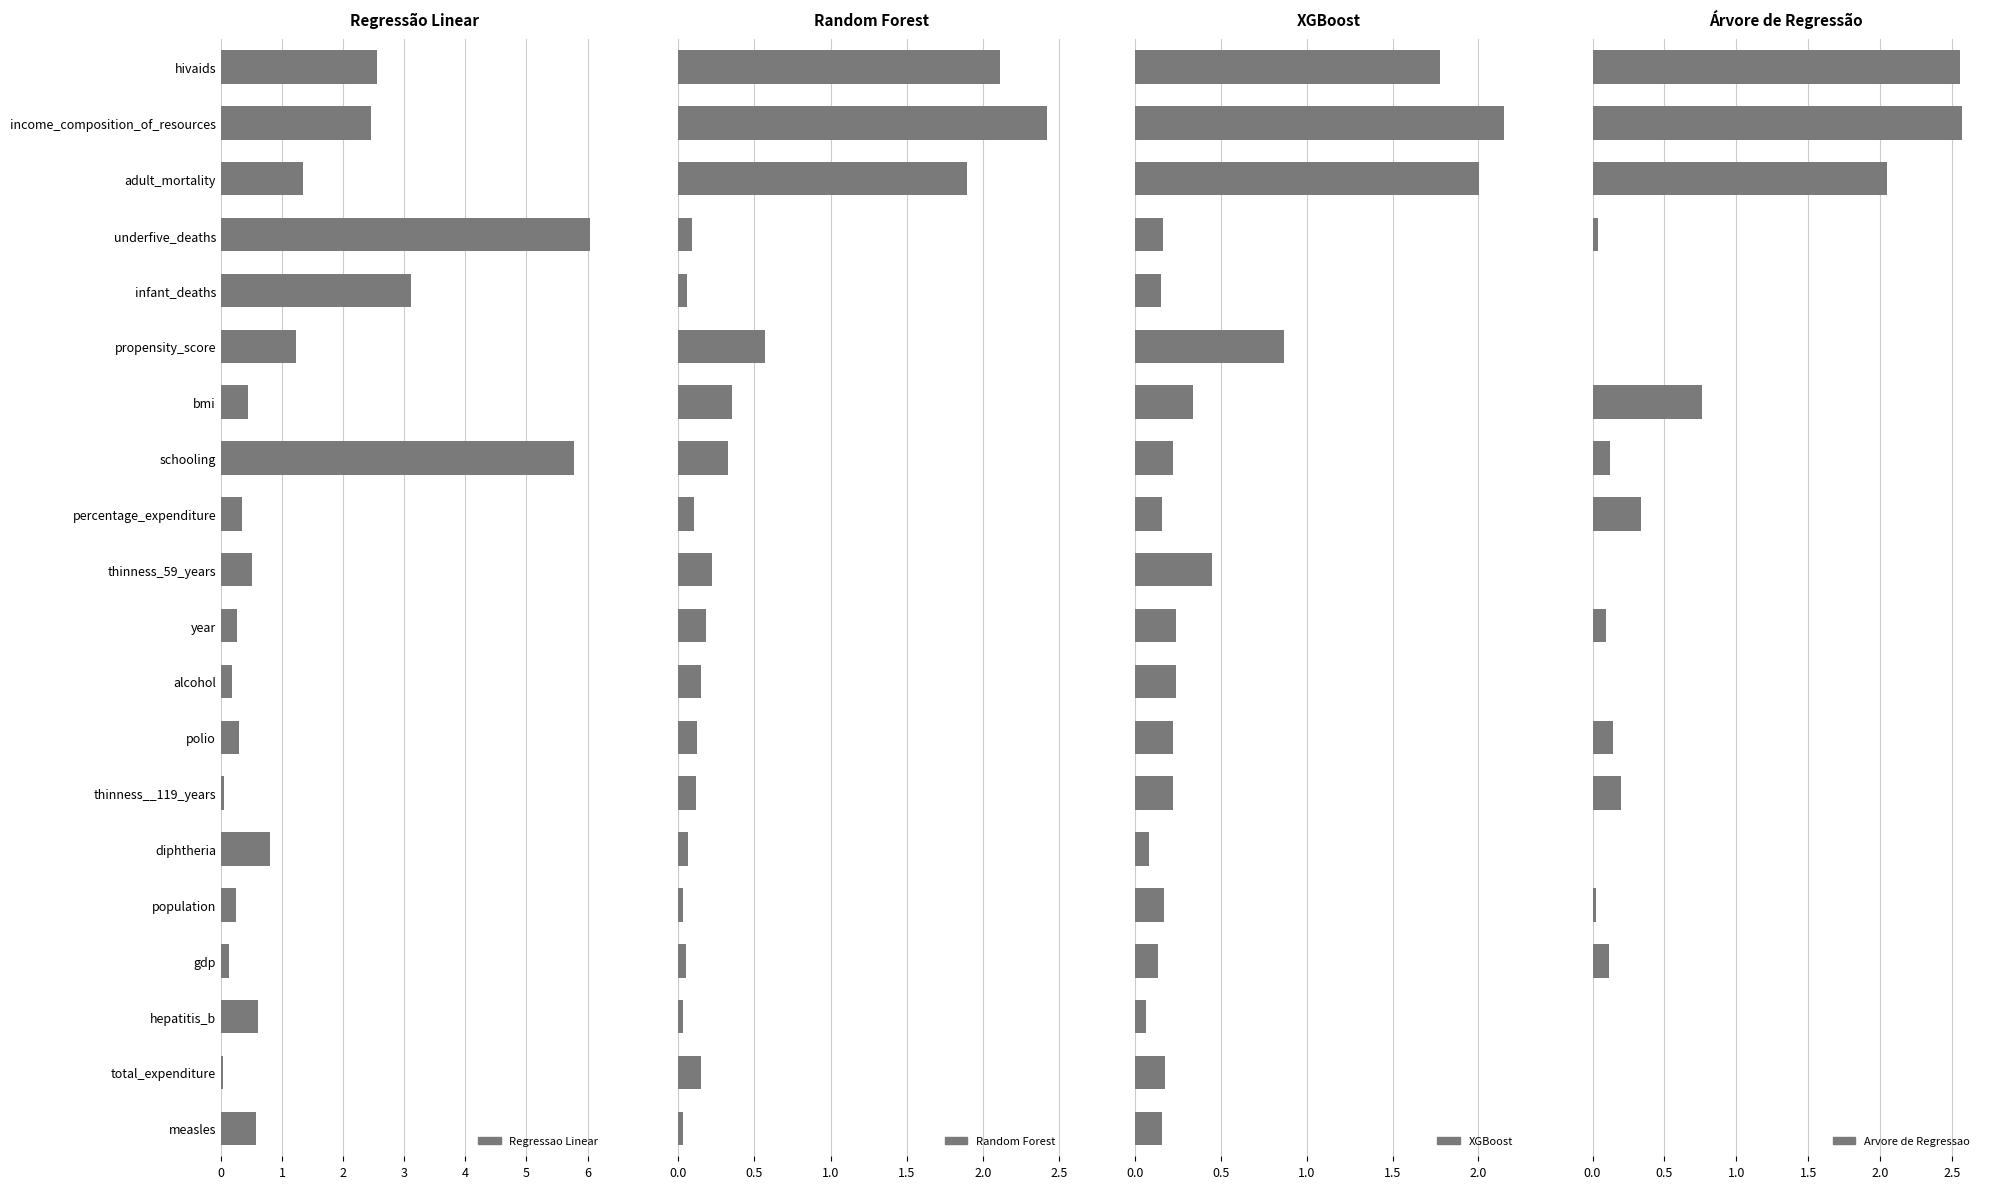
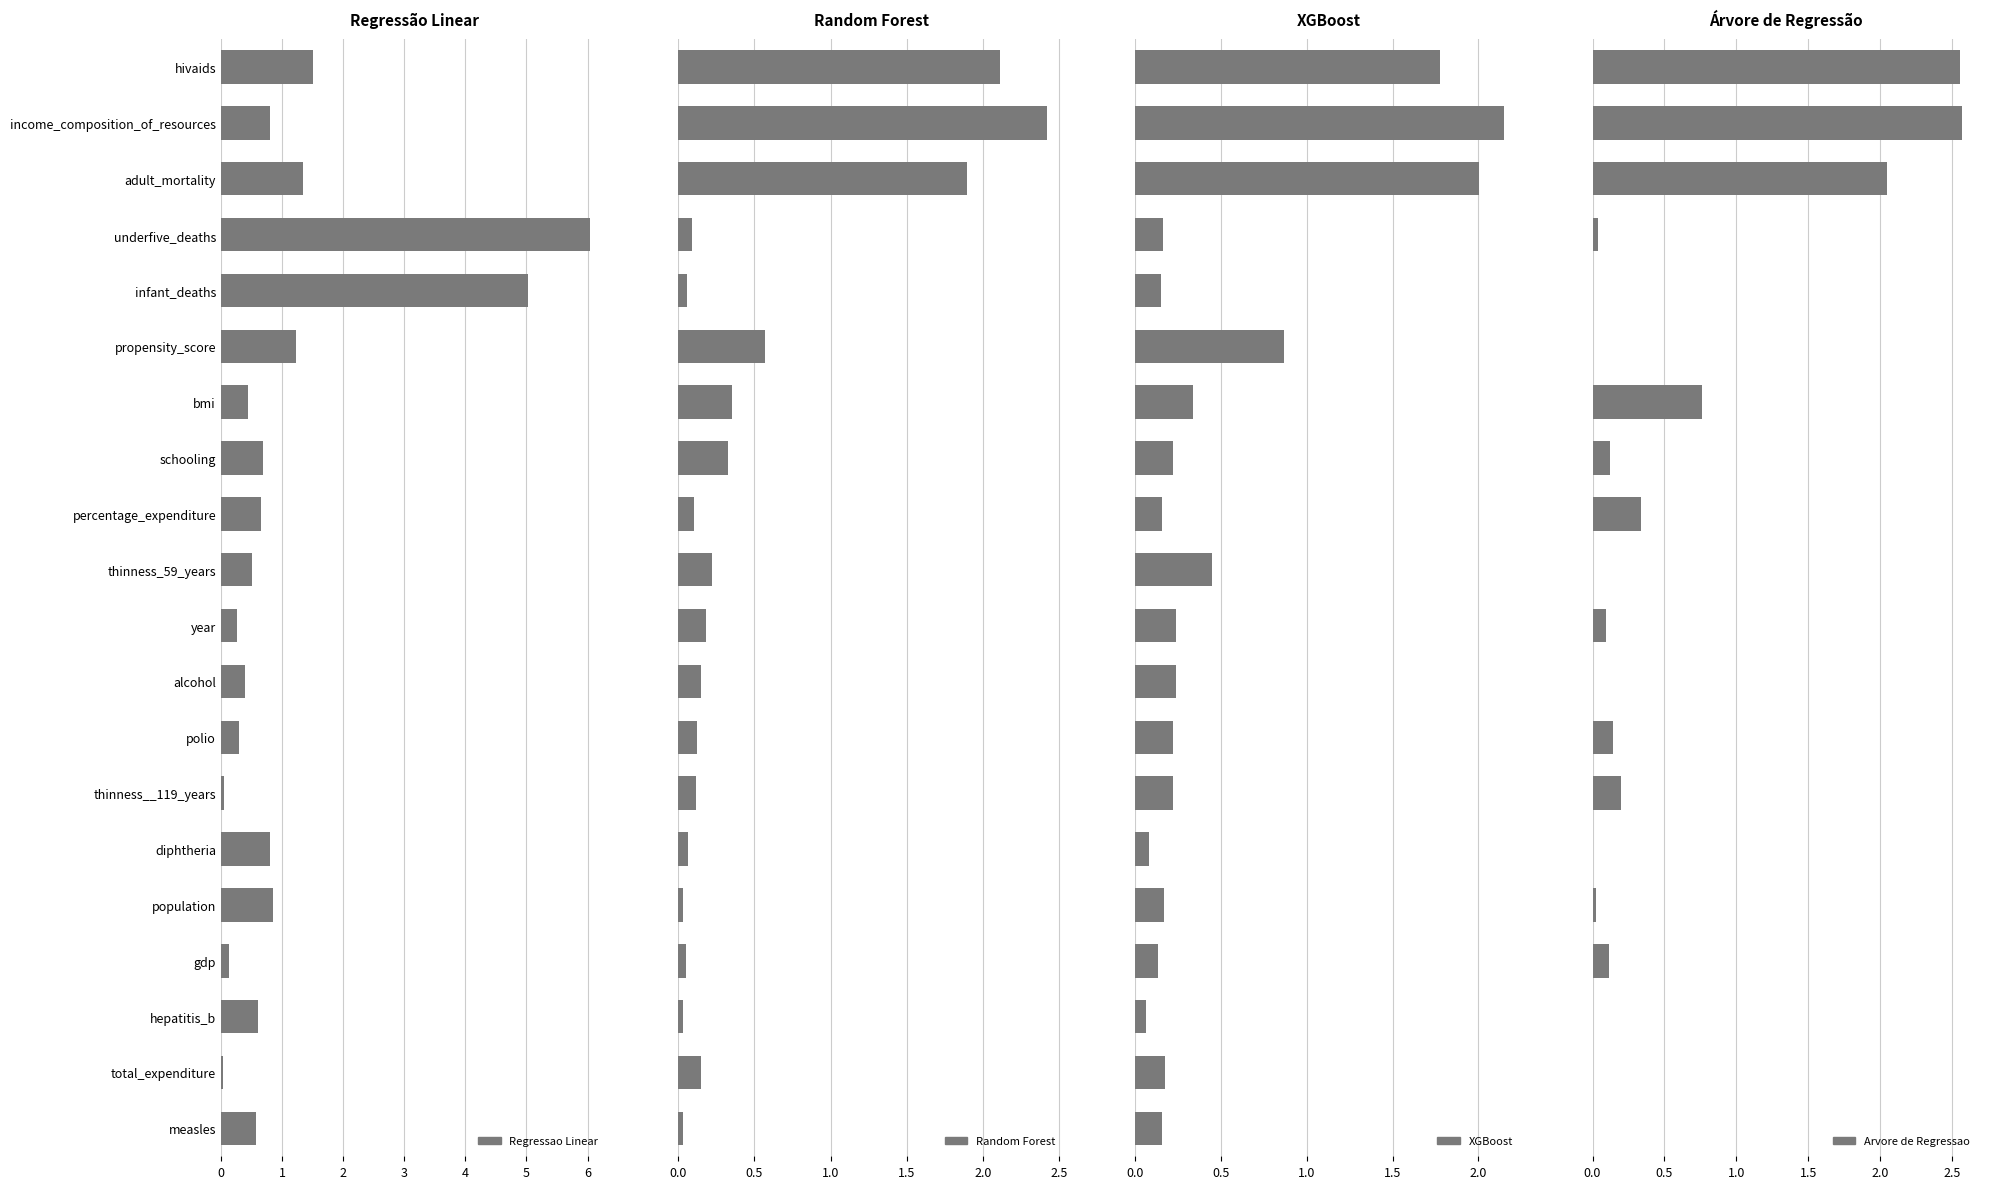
  {
    "Regressão Linear": {
-     "hivaids": 2.6,
-     "income_composition_of_resources": 2.5,
+     "hivaids": 1.5,
+     "income_composition_of_resources": 0.8,
      "adult_mortality": 1.3,
      "underfive_deaths": 6.0,
-     "infant_deaths": 3.1,
+     "infant_deaths": 5.0,
      "propensity_score": 1.2,
      "bmi": 0.4,
-     "schooling": 5.8,
-     "percentage_expenditure": 0.4,
+     "schooling": 0.7,
+     "percentage_expenditure": 0.7,
      "thinness_59_years": 0.5,
      "year": 0.3,
-     "alcohol": 0.2,
+     "alcohol": 0.4,
      "polio": 0.3,
      "thinness__119_years": 0.1,
      "diphtheria": 0.8,
-     "population": 0.2,
+     "population": 0.9,
      "gdp": 0.1,
      "hepatitis_b": 0.6,
      "measles": 0.6
    }
  }
